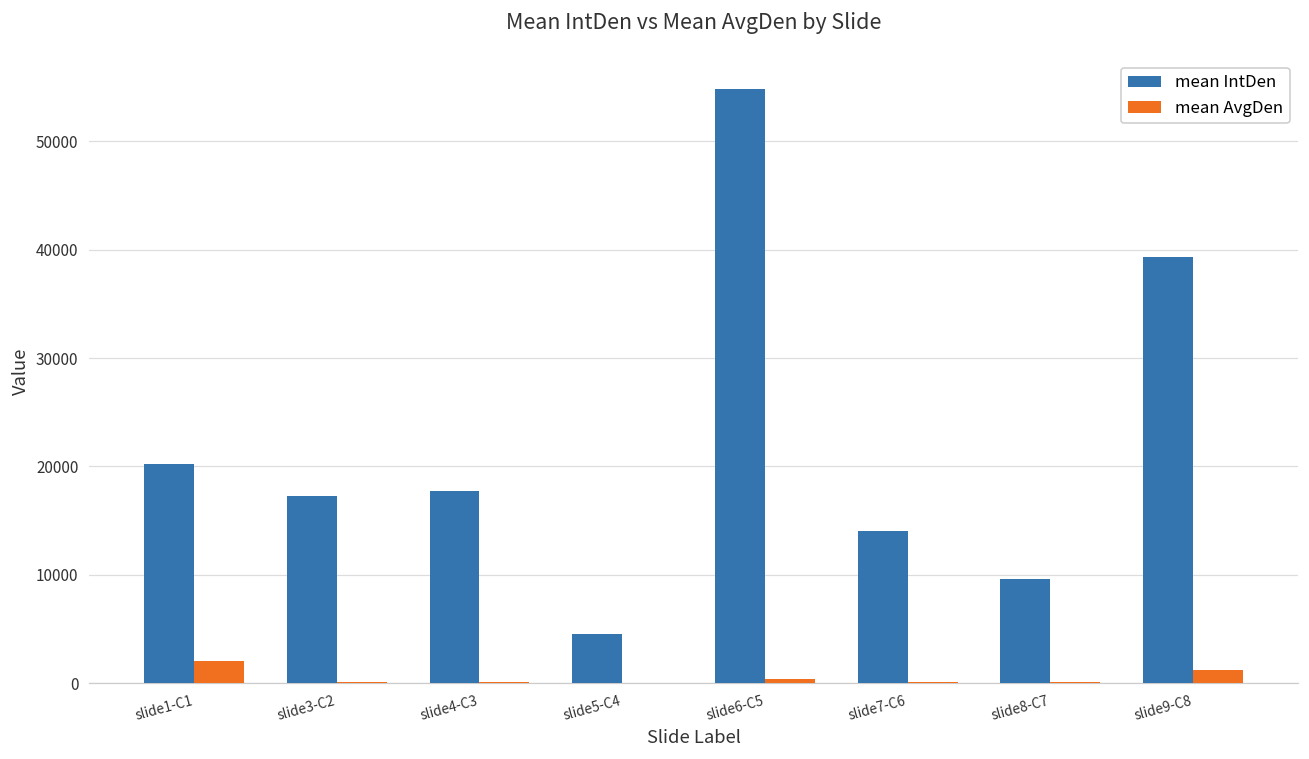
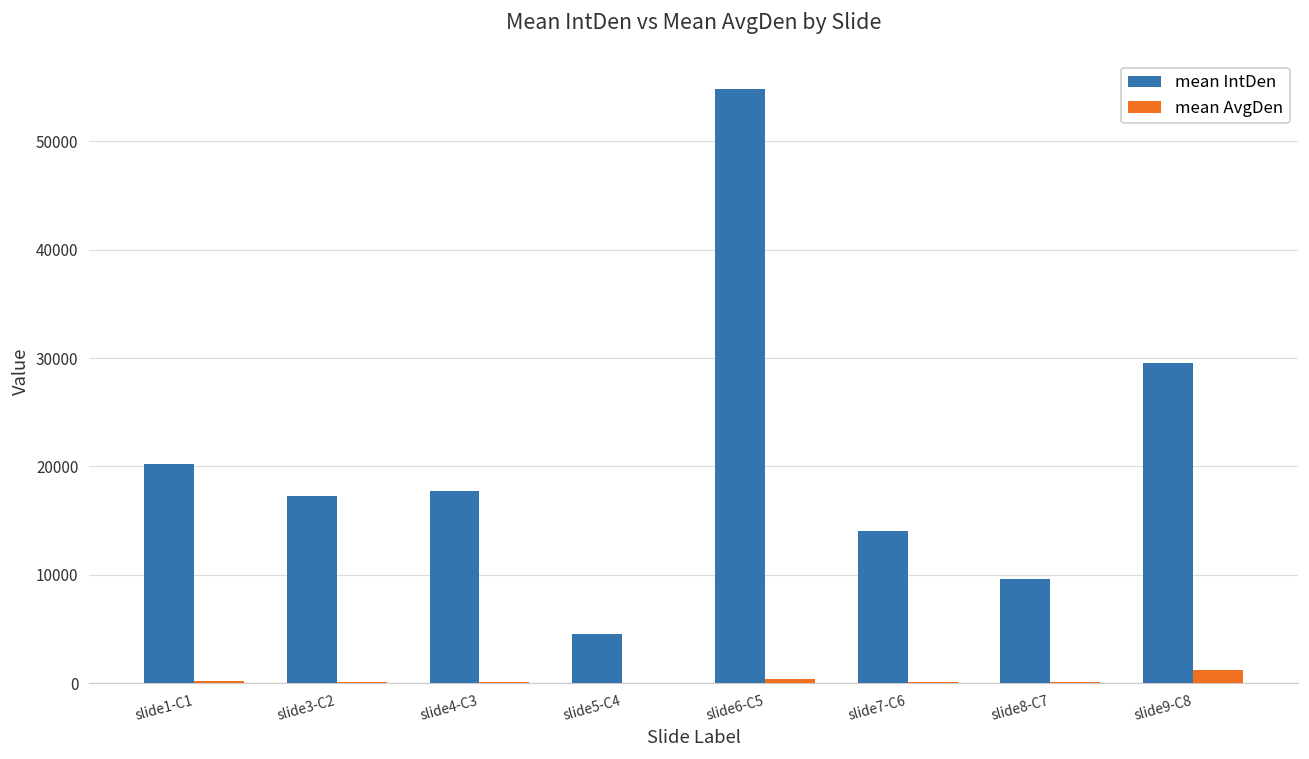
  {
    "mean IntDen": {
      "slide1-C1": 20000,
      "slide3-C2": 17000,
      "slide4-C3": 18000,
      "slide5-C4": 5000,
      "slide6-C5": 55000,
      "slide7-C6": 14000,
      "slide8-C7": 10000,
-     "slide9-C8": 39000
+     "slide9-C8": 30000
    },
    "mean AvgDen": {
-     "slide1-C1": 2000,
+     "slide1-C1": 0,
      "slide6-C5": 0,
      "slide9-C8": 1000
    }
  }
